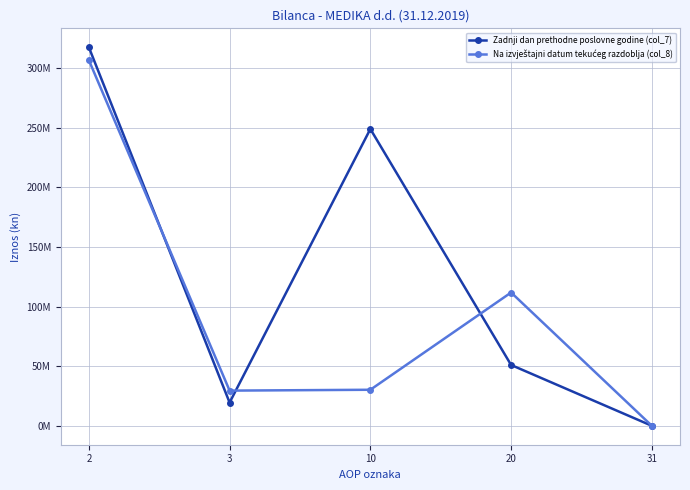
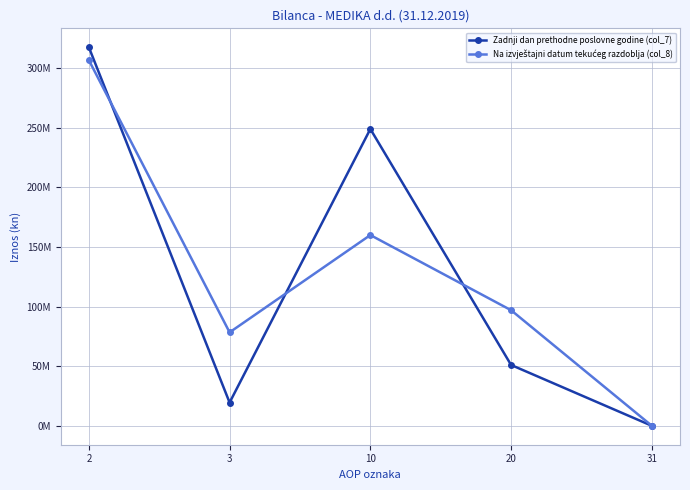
  {
    "Zadnji dan prethodne poslovne godine (col_7)": {
      "2": 318000000,
      "3": 19000000,
      "10": 249000000,
      "20": 51000000
    },
    "Na izvještajni datum tekućeg razdoblja (col_8)": {
      "2": 307000000,
-     "3": 30000000,
-     "10": 30000000,
-     "20": 112000000
+     "3": 78000000,
+     "10": 160000000,
+     "20": 97000000
    }
  }
